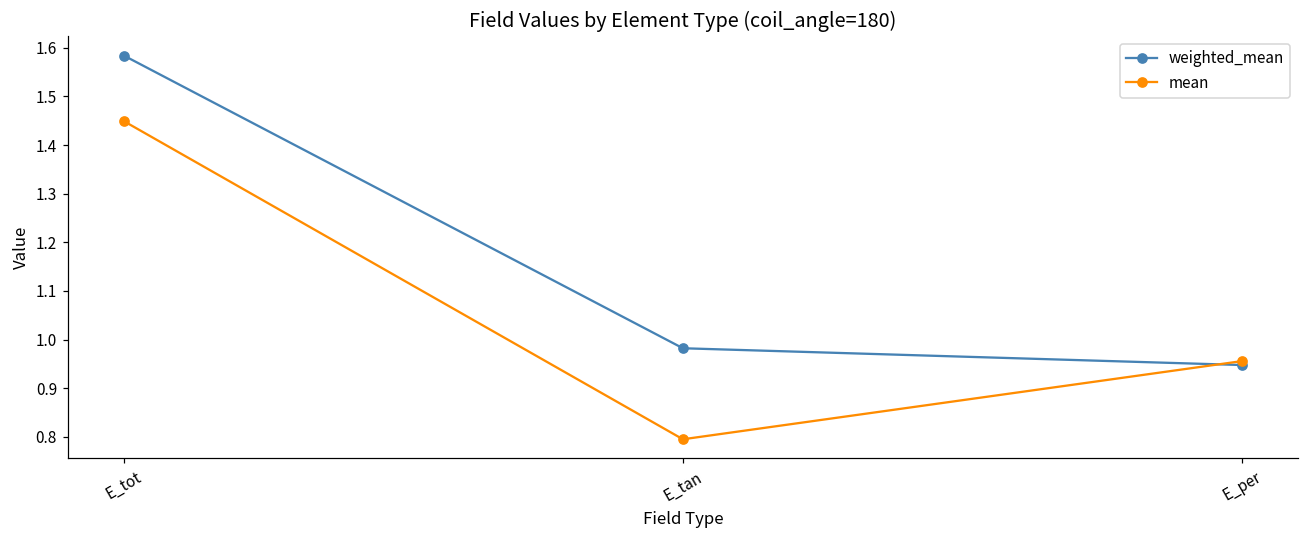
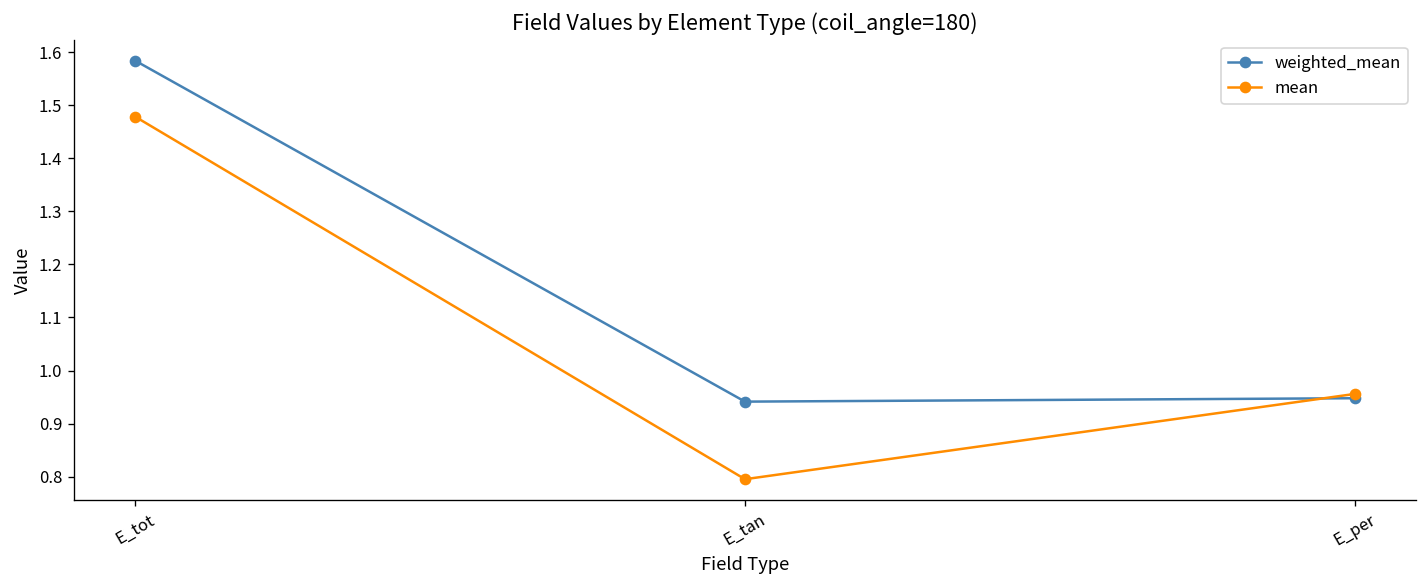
  {
    "weighted_mean": {
      "E_tot": 1.58,
-     "E_tan": 0.98,
+     "E_tan": 0.94,
      "E_per": 0.95
    },
    "mean": {
-     "E_tot": 1.45,
+     "E_tot": 1.48,
      "E_tan": 0.80,
      "E_per": 0.96
    }
  }
